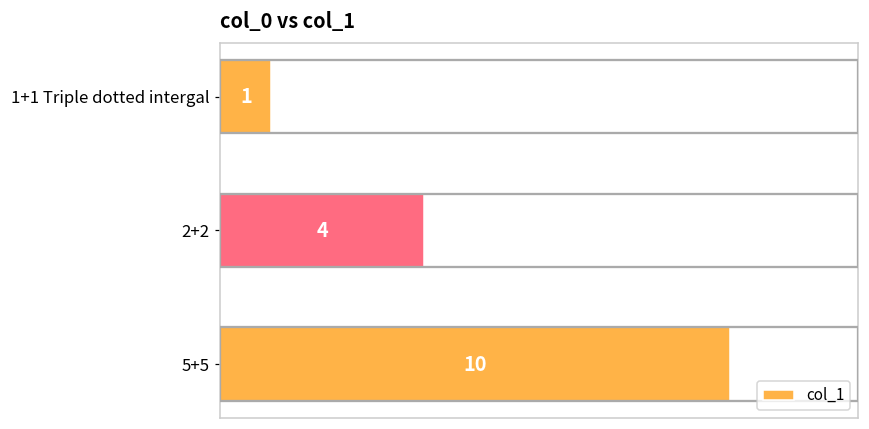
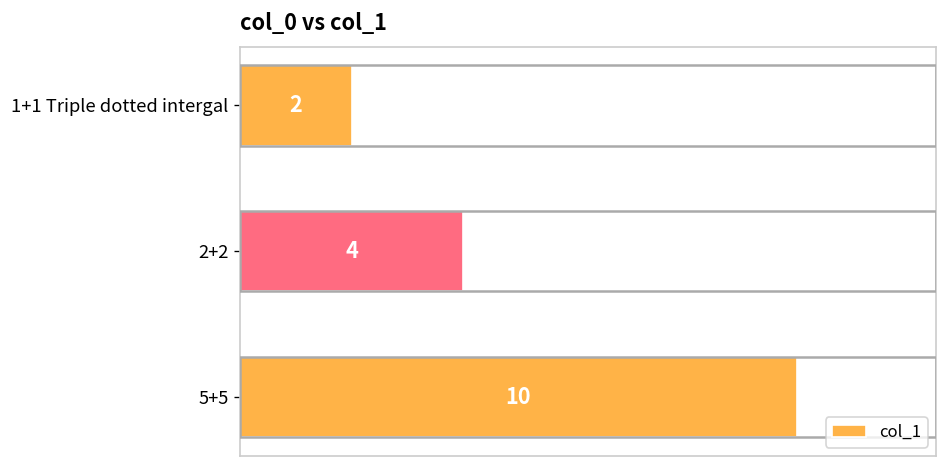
  {
-   "1+1 Triple dotted intergal": 1,
+   "1+1 Triple dotted intergal": 2,
    "2+2": 4,
    "5+5": 10
  }
